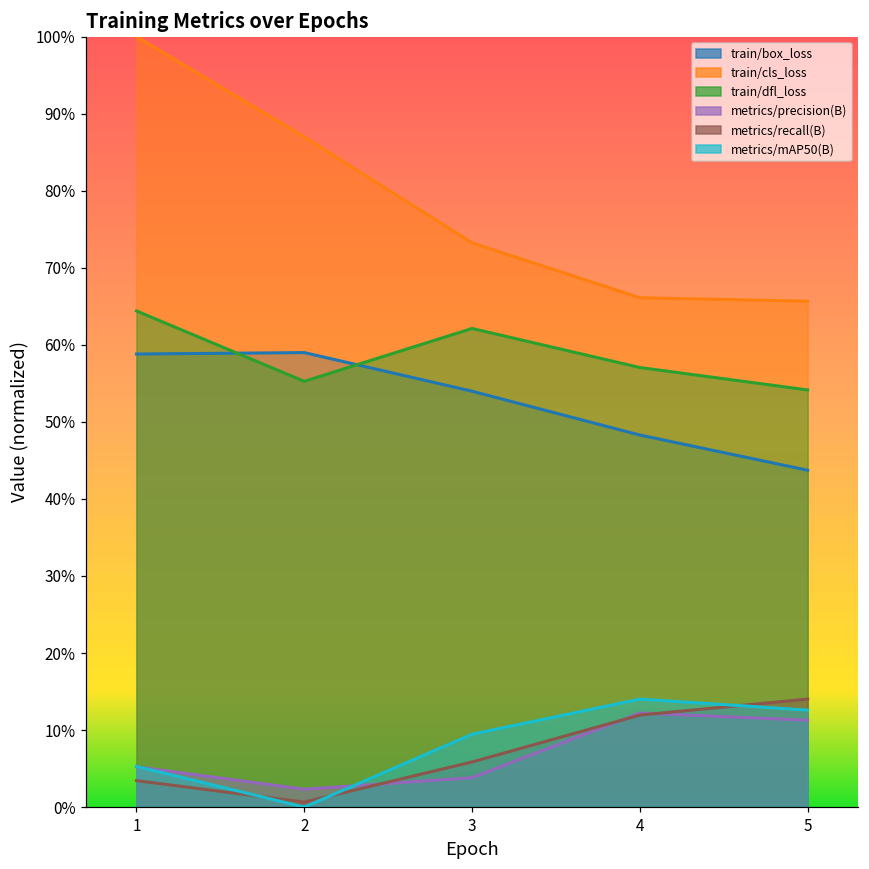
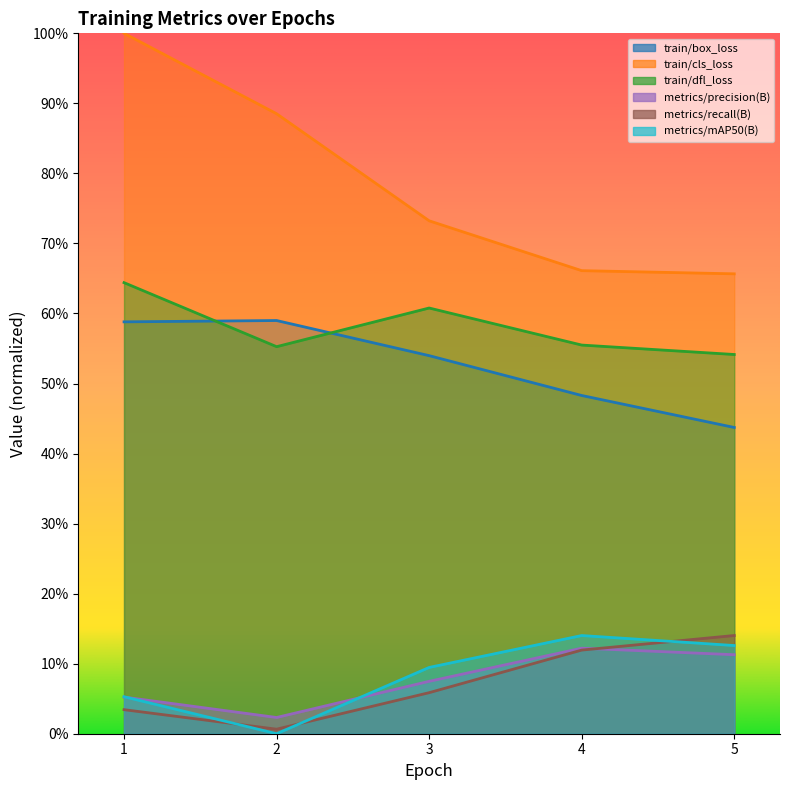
  {
    "train/cls_loss": {
      "1": "100%",
-     "2": "87%",
+     "2": "89%",
      "3": "73%",
      "4": "66%",
      "5": "66%"
    },
    "train/dfl_loss": {
      "1": "64%",
      "2": "55%",
-     "3": "62%",
-     "4": "57%",
+     "3": "61%",
+     "4": "55%",
      "5": "54%"
    },
    "metrics/precision(B)": {
      "2": "2%",
-     "3": "4%",
+     "3": "7%",
      "5": "11%"
    },
    "metrics/recall(B)": {
      "1": "3%",
      "2": "1%",
      "3": "6%",
      "5": "14%"
    }
  }
